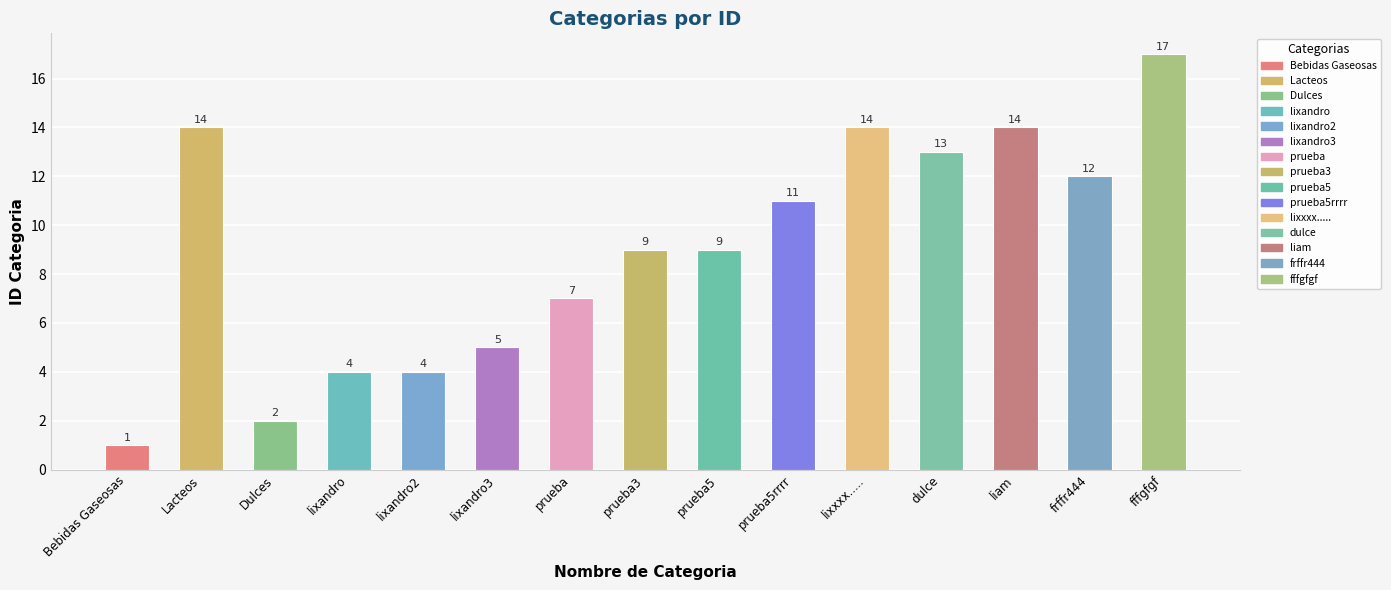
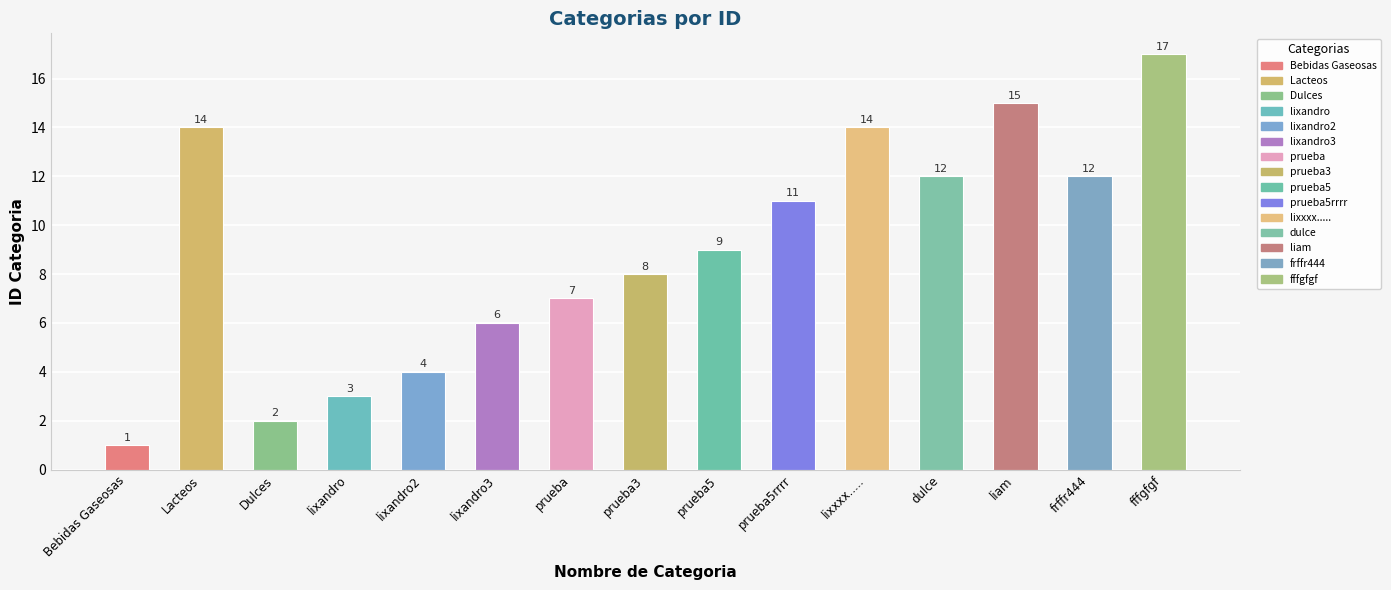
  {
    "Bebidas Gaseosas": 1,
    "Lacteos": 14,
    "Dulces": 2,
-   "lixandro": 4,
+   "lixandro": 3,
    "lixandro2": 4,
-   "lixandro3": 5,
+   "lixandro3": 6,
    "prueba": 7,
-   "prueba3": 9,
+   "prueba3": 8,
    "prueba5": 9,
    "prueba5rrrr": 11,
    "lixxxx.....": 14,
-   "dulce": 13,
-   "liam": 14,
+   "dulce": 12,
+   "liam": 15,
    "frffr444": 12,
    "fffgfgf": 17
  }
